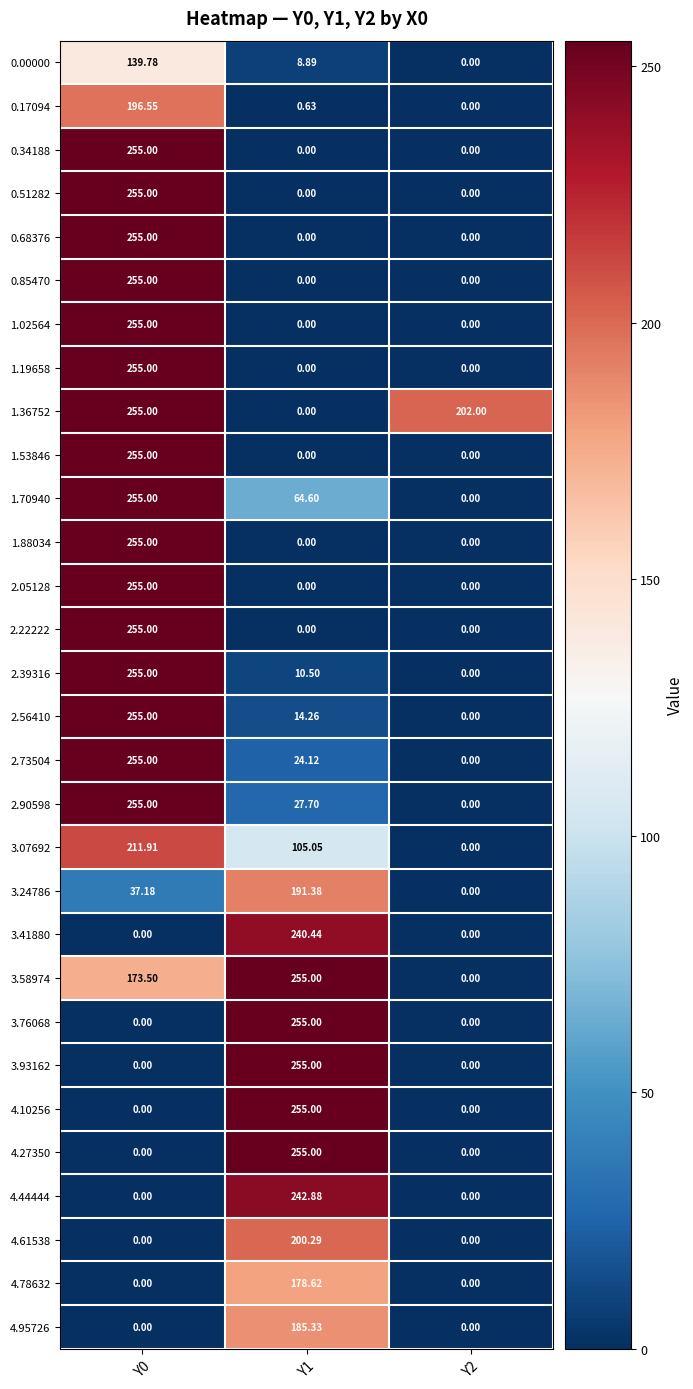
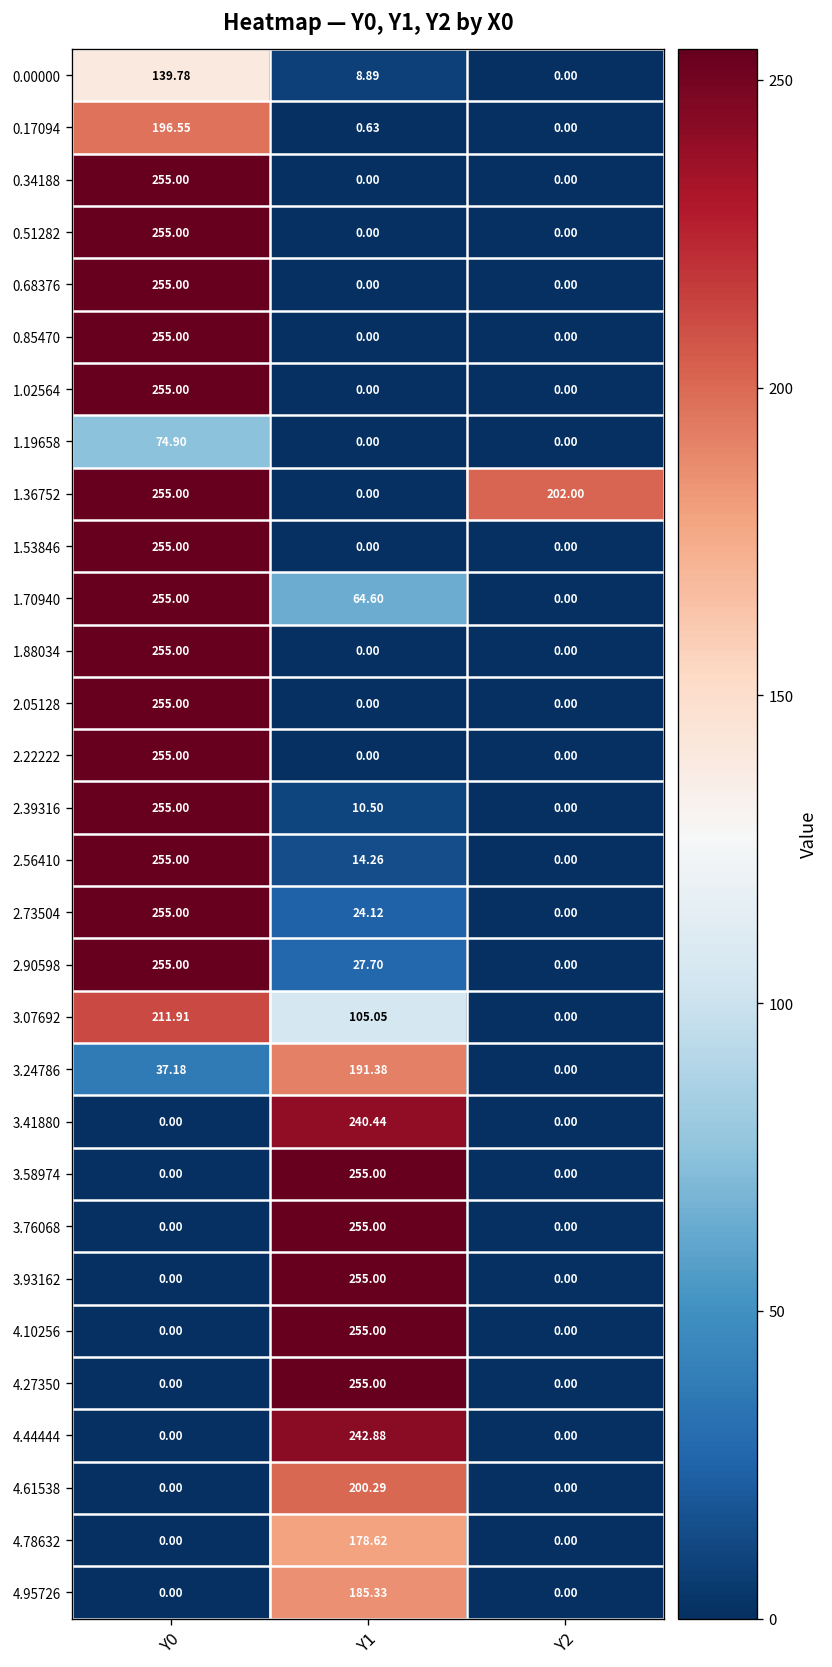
  {
    "0.00000": {
      "Y0": 139.78,
      "Y1": 8.89,
      "Y2": 0.00
    },
    "0.17094": {
      "Y0": 196.55,
      "Y1": 0.63,
      "Y2": 0.00
    },
    "0.34188": {
      "Y0": 255.00,
      "Y1": 0.00,
      "Y2": 0.00
    },
    "0.51282": {
      "Y0": 255.00,
      "Y1": 0.00,
      "Y2": 0.00
    },
    "0.68376": {
      "Y0": 255.00,
      "Y1": 0.00,
      "Y2": 0.00
    },
    "0.85470": {
      "Y0": 255.00,
      "Y1": 0.00,
      "Y2": 0.00
    },
    "1.02564": {
      "Y0": 255.00,
      "Y1": 0.00,
      "Y2": 0.00
    },
    "1.19658": {
-     "Y0": 255.00,
+     "Y0": 74.90,
      "Y1": 0.00,
      "Y2": 0.00
    },
    "1.36752": {
      "Y0": 255.00,
      "Y1": 0.00,
      "Y2": 202.00
    },
    "1.53846": {
      "Y0": 255.00,
      "Y1": 0.00,
      "Y2": 0.00
    },
    "1.70940": {
      "Y0": 255.00,
      "Y1": 64.60,
      "Y2": 0.00
    },
    "1.88034": {
      "Y0": 255.00,
      "Y1": 0.00,
      "Y2": 0.00
    },
    "2.05128": {
      "Y0": 255.00,
      "Y1": 0.00,
      "Y2": 0.00
    },
    "2.22222": {
      "Y0": 255.00,
      "Y1": 0.00,
      "Y2": 0.00
    },
    "2.39316": {
      "Y0": 255.00,
      "Y1": 10.50,
      "Y2": 0.00
    },
    "2.56410": {
      "Y0": 255.00,
      "Y1": 14.26,
      "Y2": 0.00
    },
    "2.73504": {
      "Y0": 255.00,
      "Y1": 24.12,
      "Y2": 0.00
    },
    "2.90598": {
      "Y0": 255.00,
      "Y1": 27.70,
      "Y2": 0.00
    },
    "3.07692": {
      "Y0": 211.91,
      "Y1": 105.05,
      "Y2": 0.00
    },
    "3.24786": {
      "Y0": 37.18,
      "Y1": 191.38,
      "Y2": 0.00
    },
    "3.41880": {
      "Y0": 0.00,
      "Y1": 240.44,
      "Y2": 0.00
    },
    "3.58974": {
-     "Y0": 173.50,
+     "Y0": 0.00,
      "Y1": 255.00,
      "Y2": 0.00
    },
    "3.76068": {
      "Y0": 0.00,
      "Y1": 255.00,
      "Y2": 0.00
    },
    "3.93162": {
      "Y0": 0.00,
      "Y1": 255.00,
      "Y2": 0.00
    },
    "4.10256": {
      "Y0": 0.00,
      "Y1": 255.00,
      "Y2": 0.00
    },
    "4.27350": {
      "Y0": 0.00,
      "Y1": 255.00,
      "Y2": 0.00
    },
    "4.44444": {
      "Y0": 0.00,
      "Y1": 242.88,
      "Y2": 0.00
    },
    "4.61538": {
      "Y0": 0.00,
      "Y1": 200.29,
      "Y2": 0.00
    },
    "4.78632": {
      "Y0": 0.00,
      "Y1": 178.62,
      "Y2": 0.00
    },
    "4.95726": {
      "Y0": 0.00,
      "Y1": 185.33,
      "Y2": 0.00
    }
  }
